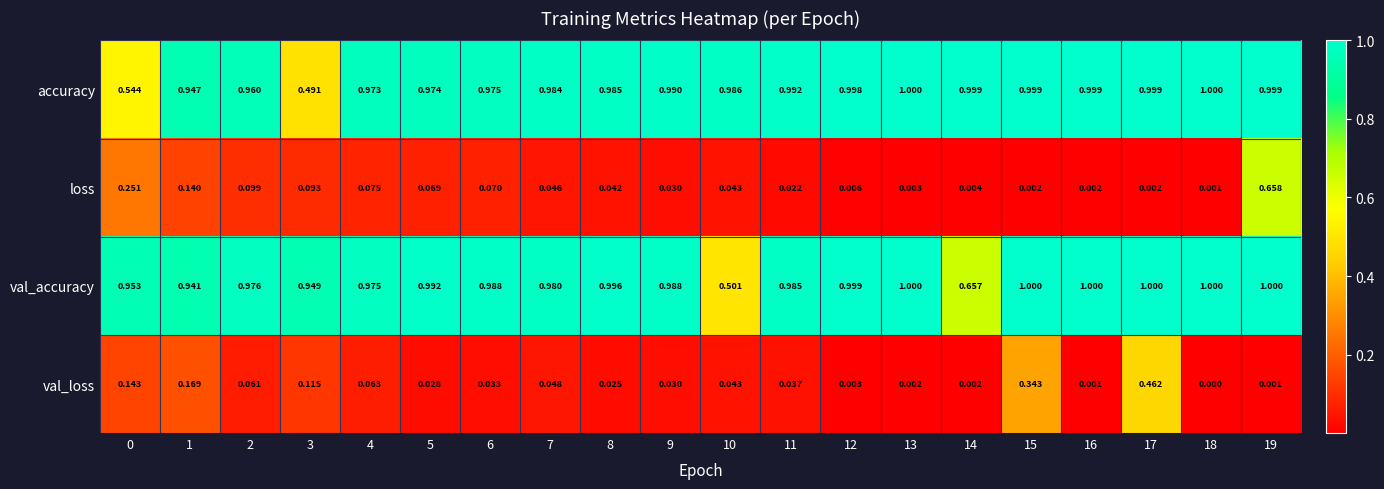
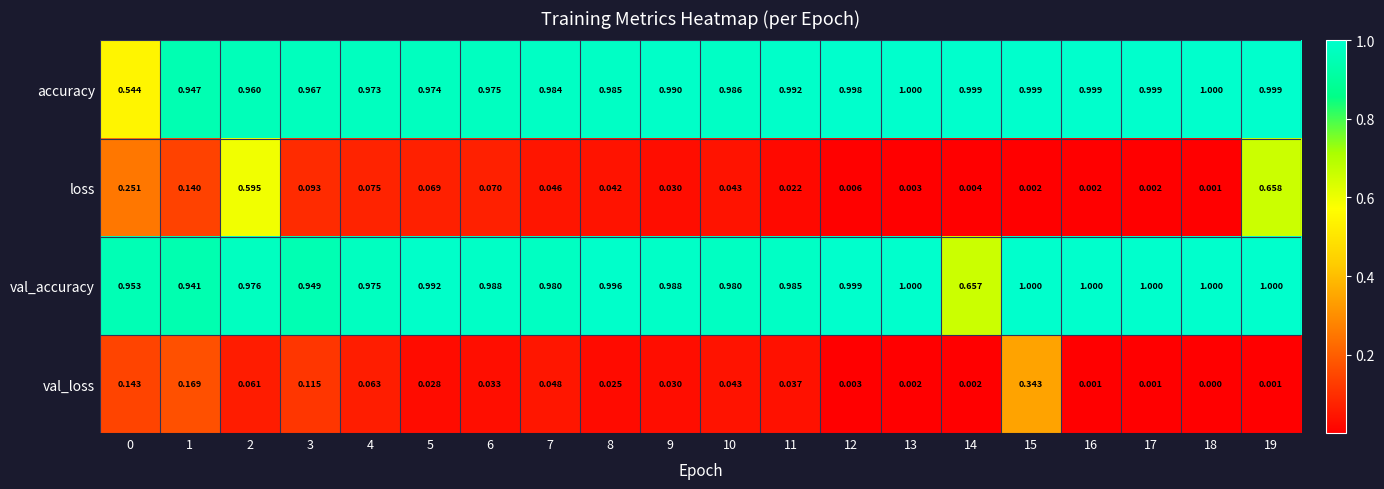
  {
    "accuracy": {
      "0": 0.544,
      "1": 0.947,
      "2": 0.960,
-     "3": 0.491,
+     "3": 0.967,
      "4": 0.973,
      "5": 0.974,
      "6": 0.975,
      "7": 0.984,
      "8": 0.985,
      "9": 0.990,
      "10": 0.986,
      "11": 0.992,
      "12": 0.998,
      "13": 1.000,
      "14": 0.999,
      "15": 0.999,
      "16": 0.999,
      "17": 0.999,
      "18": 1.000,
      "19": 0.999
    },
    "loss": {
      "0": 0.251,
      "1": 0.140,
-     "2": 0.099,
+     "2": 0.595,
      "3": 0.093,
      "4": 0.075,
      "5": 0.069,
      "6": 0.070,
      "7": 0.046,
      "8": 0.042,
      "9": 0.030,
      "10": 0.043,
      "11": 0.022,
      "12": 0.006,
      "13": 0.003,
      "14": 0.004,
      "15": 0.002,
      "16": 0.002,
      "17": 0.002,
      "18": 0.001,
      "19": 0.658
    },
    "val_accuracy": {
      "0": 0.953,
      "1": 0.941,
      "2": 0.976,
      "3": 0.949,
      "4": 0.975,
      "5": 0.992,
      "6": 0.988,
      "7": 0.980,
      "8": 0.996,
      "9": 0.988,
-     "10": 0.501,
+     "10": 0.980,
      "11": 0.985,
      "12": 0.999,
      "13": 1.000,
      "14": 0.657,
      "15": 1.000,
      "16": 1.000,
      "17": 1.000,
      "18": 1.000,
      "19": 1.000
    },
    "val_loss": {
      "0": 0.143,
      "1": 0.169,
      "2": 0.061,
      "3": 0.115,
      "4": 0.063,
      "5": 0.028,
      "6": 0.033,
      "7": 0.048,
      "8": 0.025,
      "9": 0.030,
      "10": 0.043,
      "11": 0.037,
      "12": 0.003,
      "13": 0.002,
      "14": 0.002,
      "15": 0.343,
      "16": 0.001,
-     "17": 0.462,
+     "17": 0.001,
      "18": 0.000,
      "19": 0.001
    }
  }
